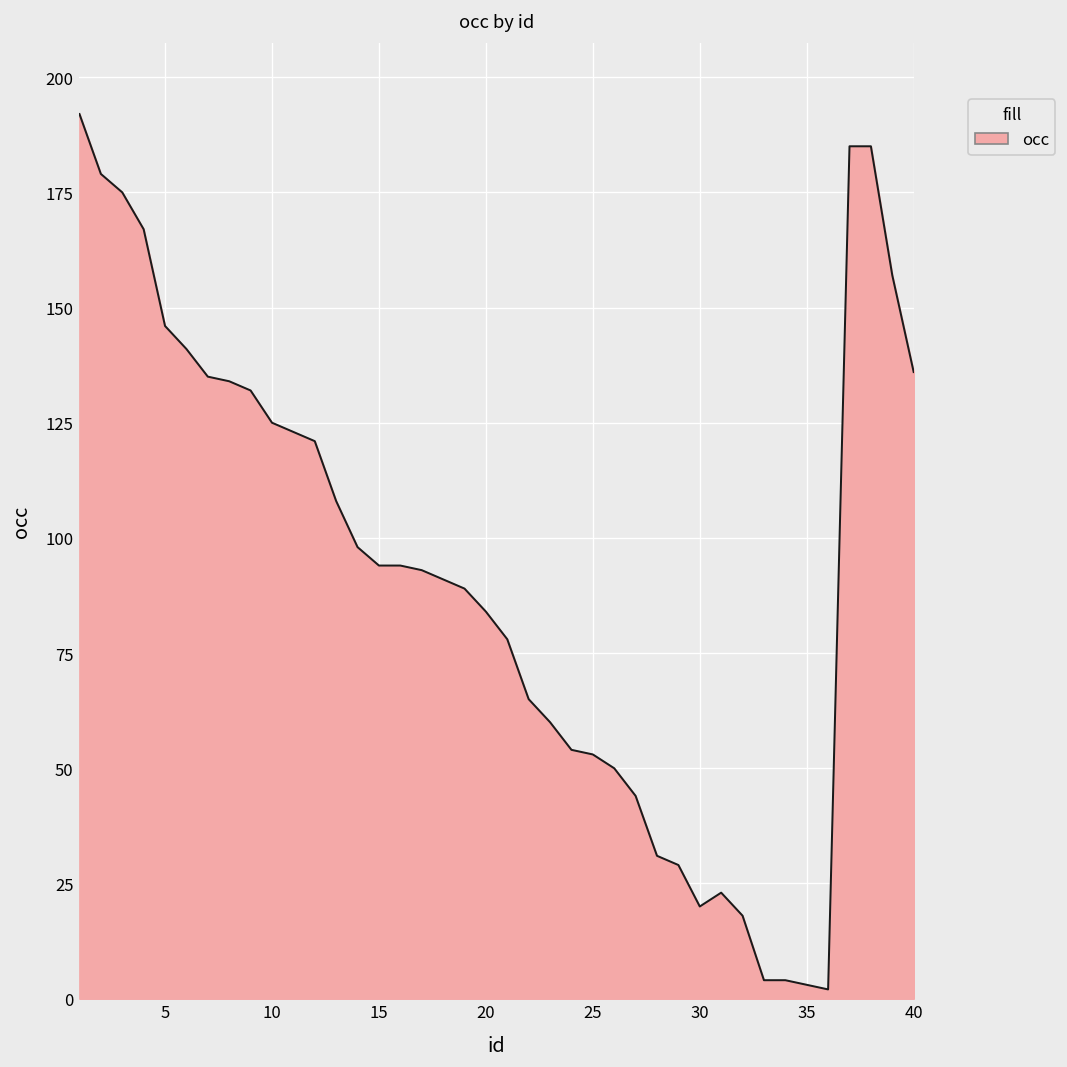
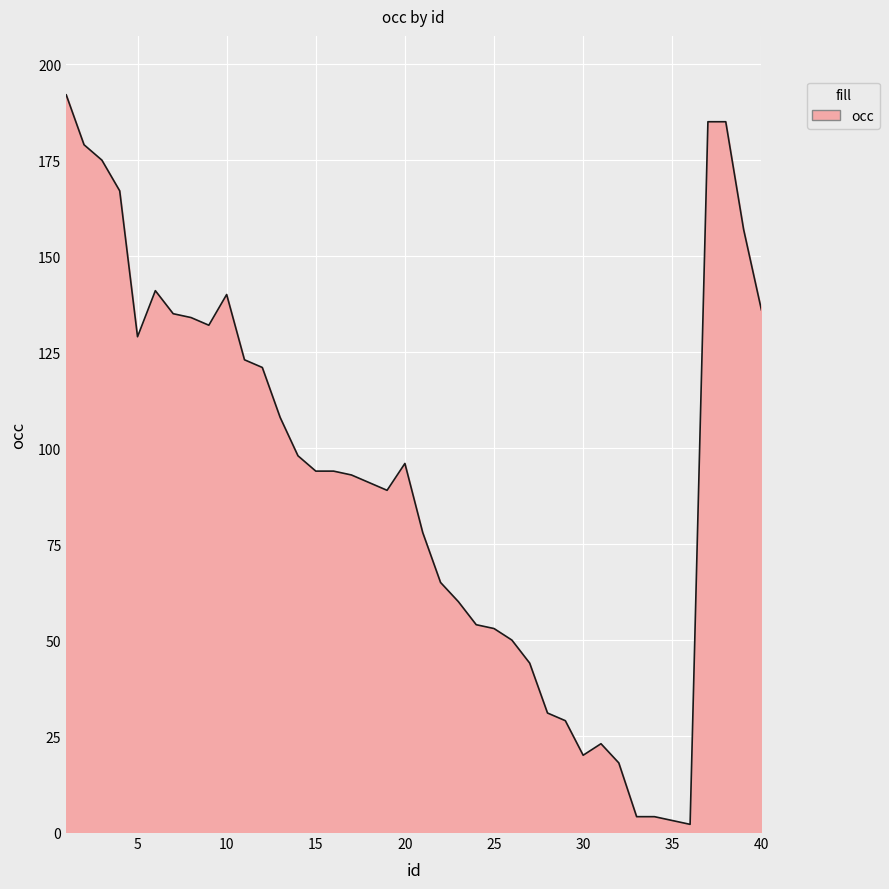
  {
-   "5": 146,
-   "10": 125,
+   "5": 129,
+   "10": 140,
    "15": 94,
-   "20": 84,
+   "20": 96,
    "25": 53,
    "30": 20,
    "35": 3,
    "40": 136
  }
